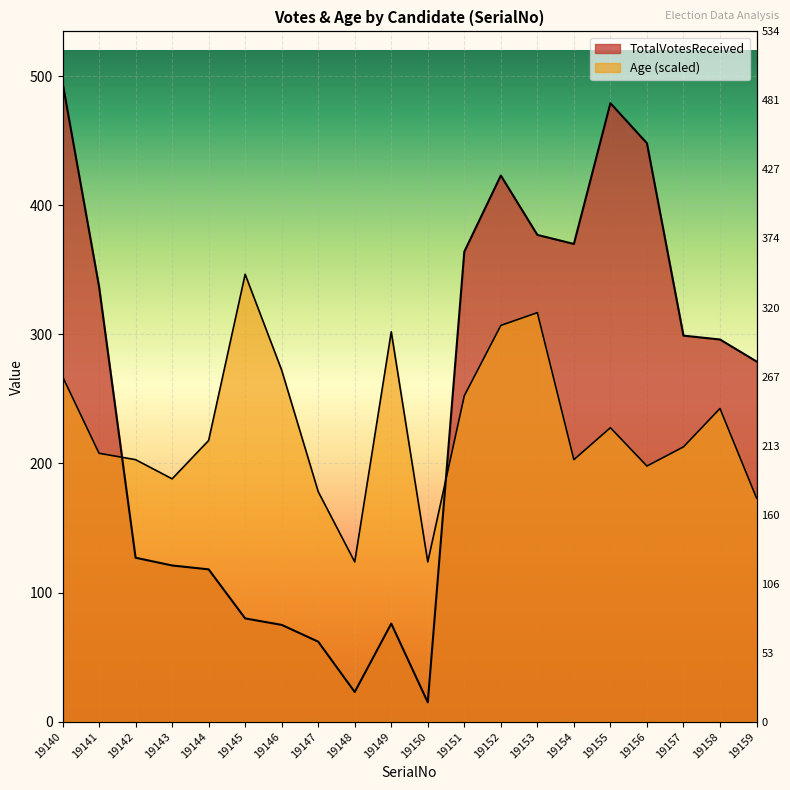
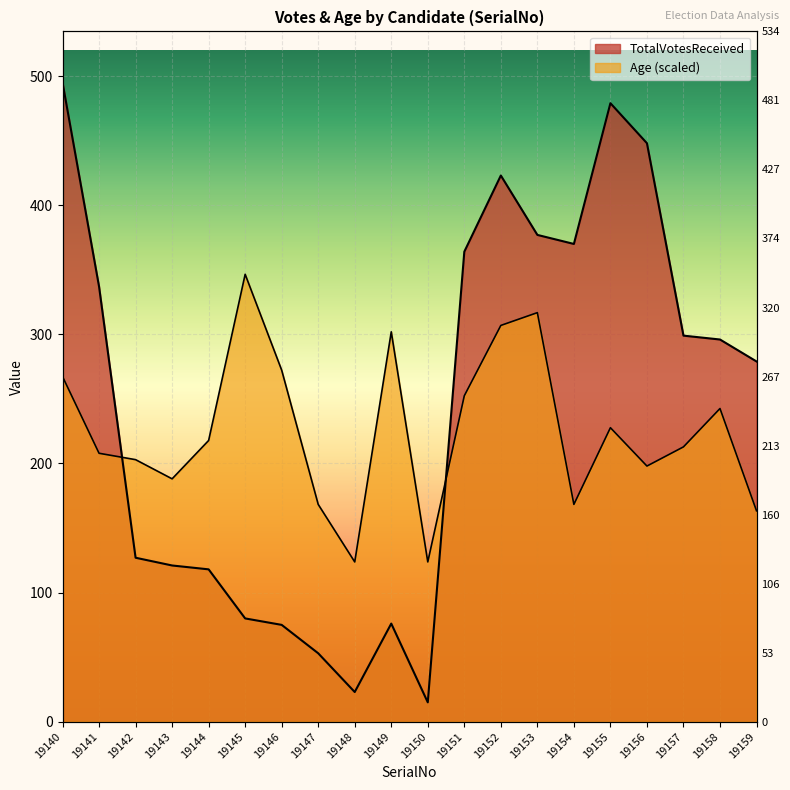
  {
    "TotalVotesReceived": {
      "19140": 495,
      "19141": 337,
      "19142": 127,
      "19143": 121,
      "19144": 118,
      "19145": 80,
      "19146": 75,
-     "19147": 62,
+     "19147": 53,
      "19148": 23,
      "19149": 76,
      "19150": 15,
      "19151": 364,
      "19152": 423,
      "19153": 377,
      "19154": 370,
      "19155": 479,
      "19156": 448,
      "19157": 299,
      "19158": 296,
      "19159": 279
    },
    "Age (scaled)": {
      "19140": 267,
      "19141": 208,
      "19142": 203,
      "19143": 188,
      "19144": 218,
      "19145": 347,
      "19146": 272,
-     "19147": 178,
+     "19147": 168,
      "19148": 124,
      "19149": 302,
      "19150": 124,
      "19151": 252,
      "19152": 307,
      "19153": 317,
-     "19154": 203,
+     "19154": 168,
      "19155": 228,
      "19156": 198,
      "19157": 213,
      "19158": 243,
-     "19159": 173
+     "19159": 163
    }
  }
